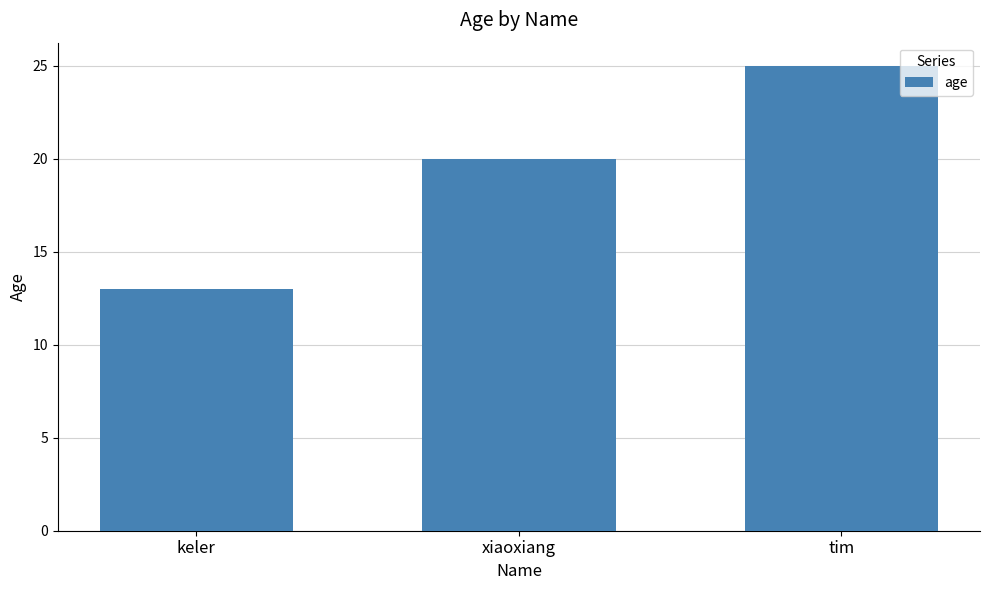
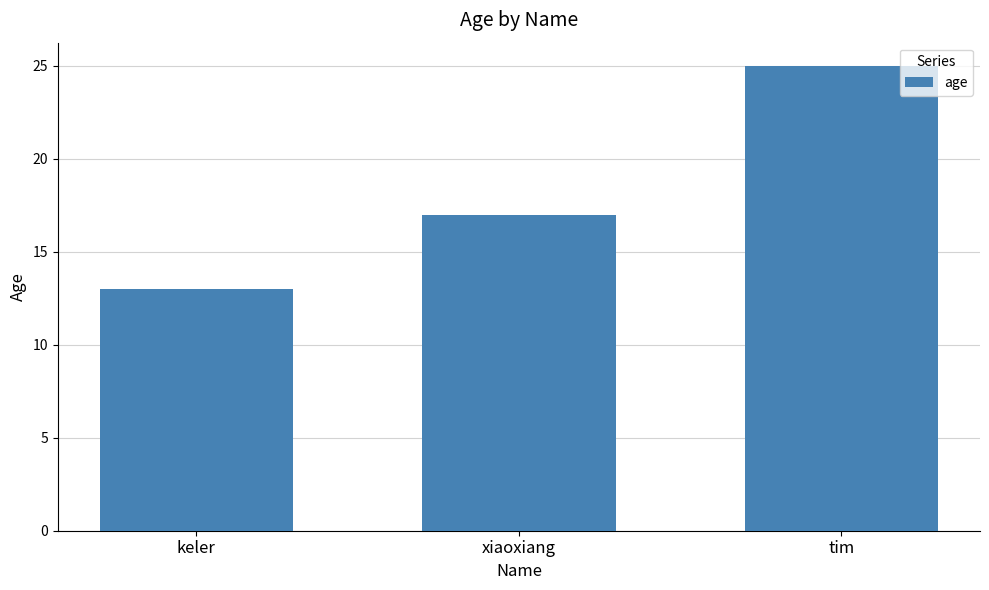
  {
    "keler": 13,
-   "xiaoxiang": 20,
+   "xiaoxiang": 17,
    "tim": 25
  }
